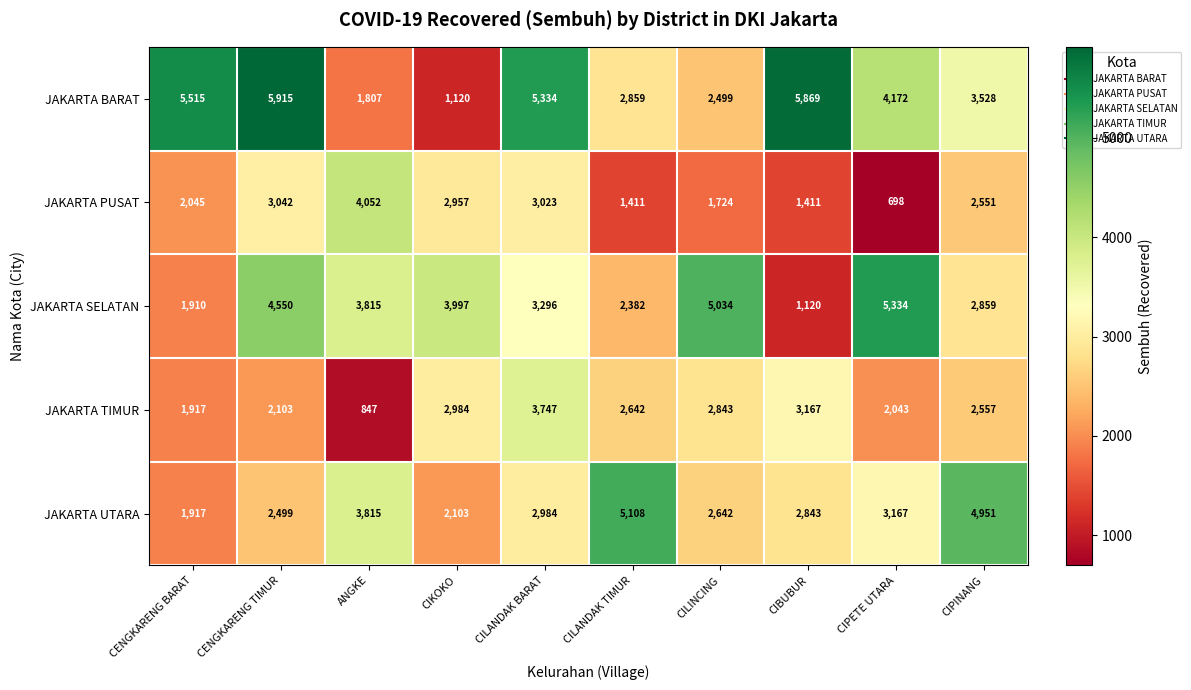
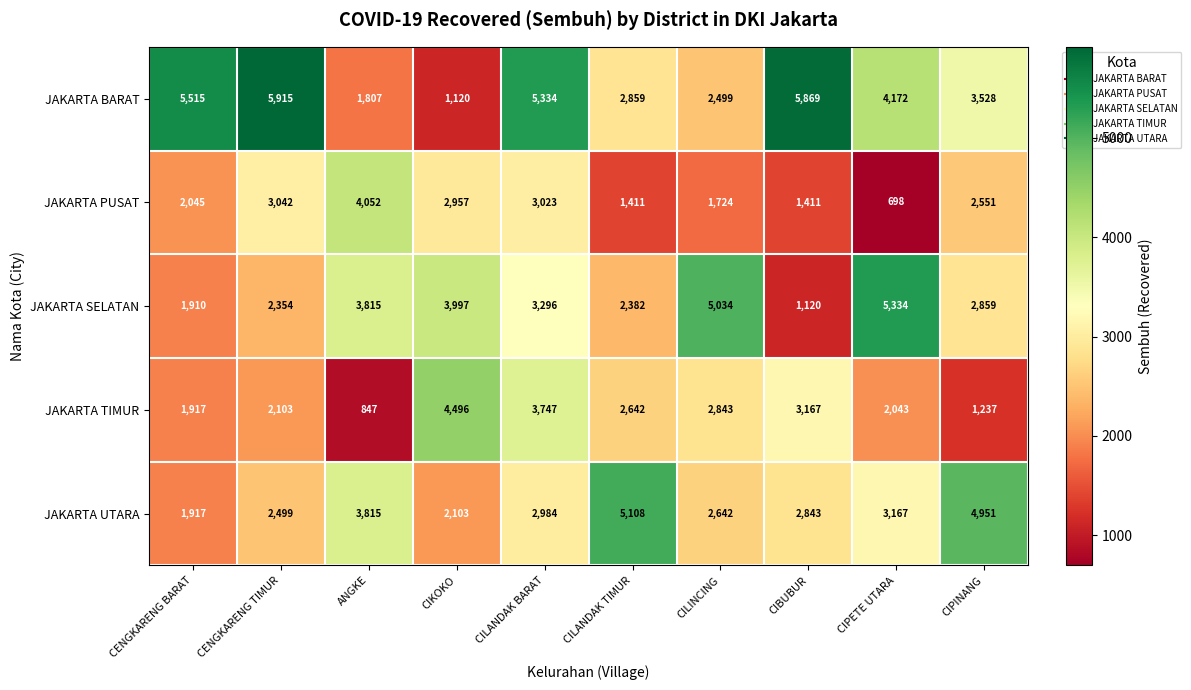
  {
    "JAKARTA BARAT": {
      "CENGKARENG BARAT": "5,515",
      "CENGKARENG TIMUR": "5,915",
      "ANGKE": "1,807",
      "CIKOKO": "1,120",
      "CILANDAK BARAT": "5,334",
      "CILANDAK TIMUR": "2,859",
      "CILINCING": "2,499",
      "CIBUBUR": "5,869",
      "CIPETE UTARA": "4,172",
      "CIPINANG": "3,528"
    },
    "JAKARTA PUSAT": {
      "CENGKARENG BARAT": "2,045",
      "CENGKARENG TIMUR": "3,042",
      "ANGKE": "4,052",
      "CIKOKO": "2,957",
      "CILANDAK BARAT": "3,023",
      "CILANDAK TIMUR": "1,411",
      "CILINCING": "1,724",
      "CIBUBUR": "1,411",
      "CIPETE UTARA": "698",
      "CIPINANG": "2,551"
    },
    "JAKARTA SELATAN": {
      "CENGKARENG BARAT": "1,910",
-     "CENGKARENG TIMUR": "4,550",
+     "CENGKARENG TIMUR": "2,354",
      "ANGKE": "3,815",
      "CIKOKO": "3,997",
      "CILANDAK BARAT": "3,296",
      "CILANDAK TIMUR": "2,382",
      "CILINCING": "5,034",
      "CIBUBUR": "1,120",
      "CIPETE UTARA": "5,334",
      "CIPINANG": "2,859"
    },
    "JAKARTA TIMUR": {
      "CENGKARENG BARAT": "1,917",
      "CENGKARENG TIMUR": "2,103",
      "ANGKE": "847",
-     "CIKOKO": "2,984",
+     "CIKOKO": "4,496",
      "CILANDAK BARAT": "3,747",
      "CILANDAK TIMUR": "2,642",
      "CILINCING": "2,843",
      "CIBUBUR": "3,167",
      "CIPETE UTARA": "2,043",
-     "CIPINANG": "2,557"
+     "CIPINANG": "1,237"
    },
    "JAKARTA UTARA": {
      "CENGKARENG BARAT": "1,917",
      "CENGKARENG TIMUR": "2,499",
      "ANGKE": "3,815",
      "CIKOKO": "2,103",
      "CILANDAK BARAT": "2,984",
      "CILANDAK TIMUR": "5,108",
      "CILINCING": "2,642",
      "CIBUBUR": "2,843",
      "CIPETE UTARA": "3,167",
      "CIPINANG": "4,951"
    }
  }
